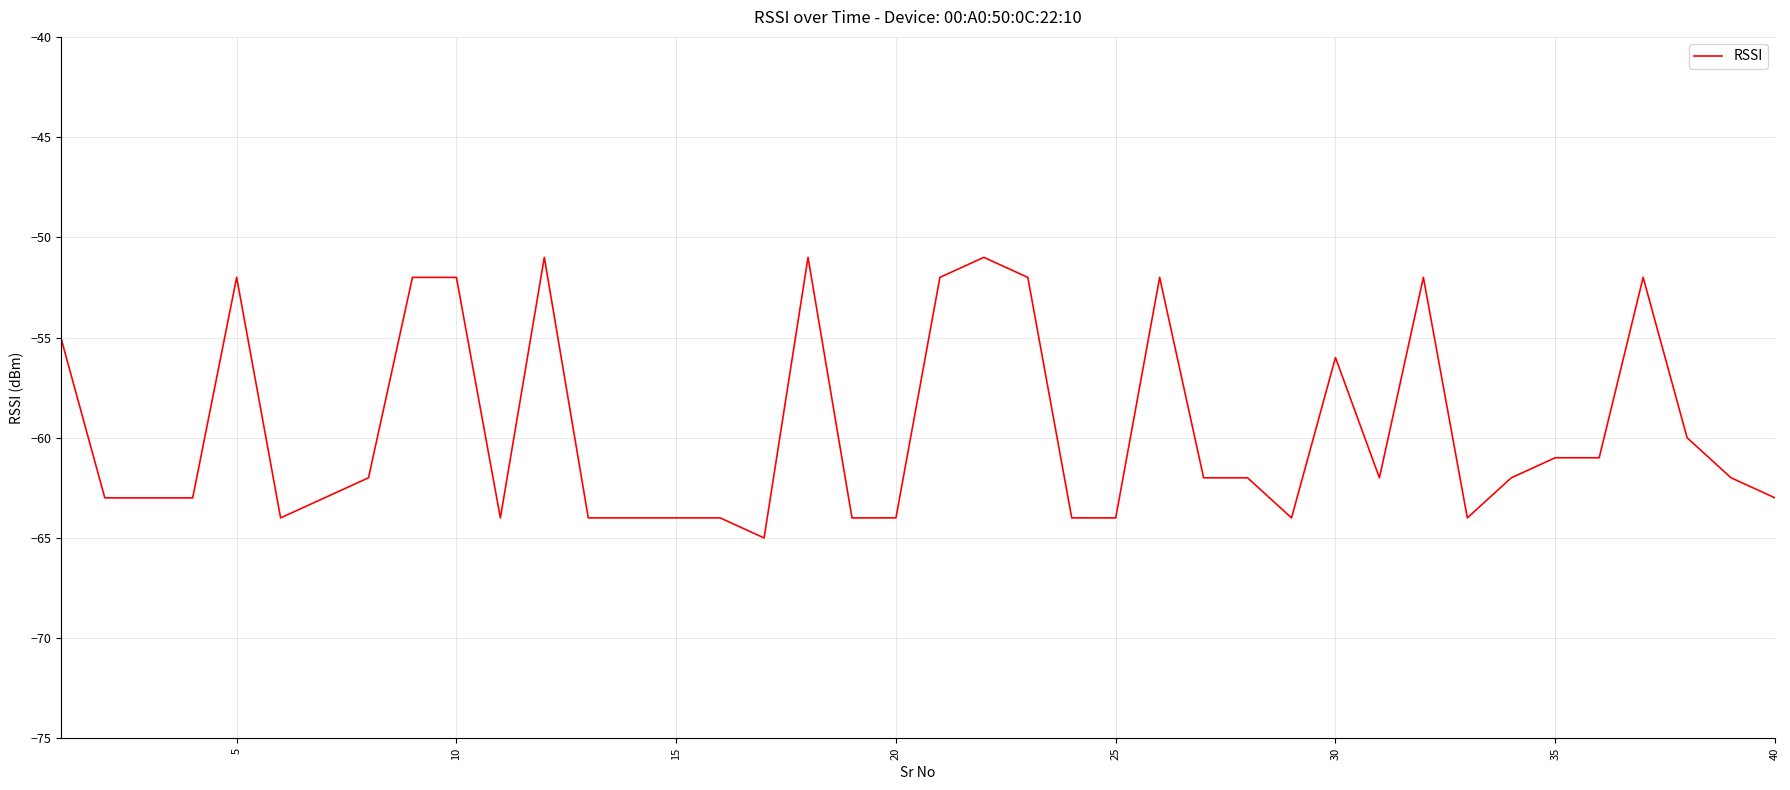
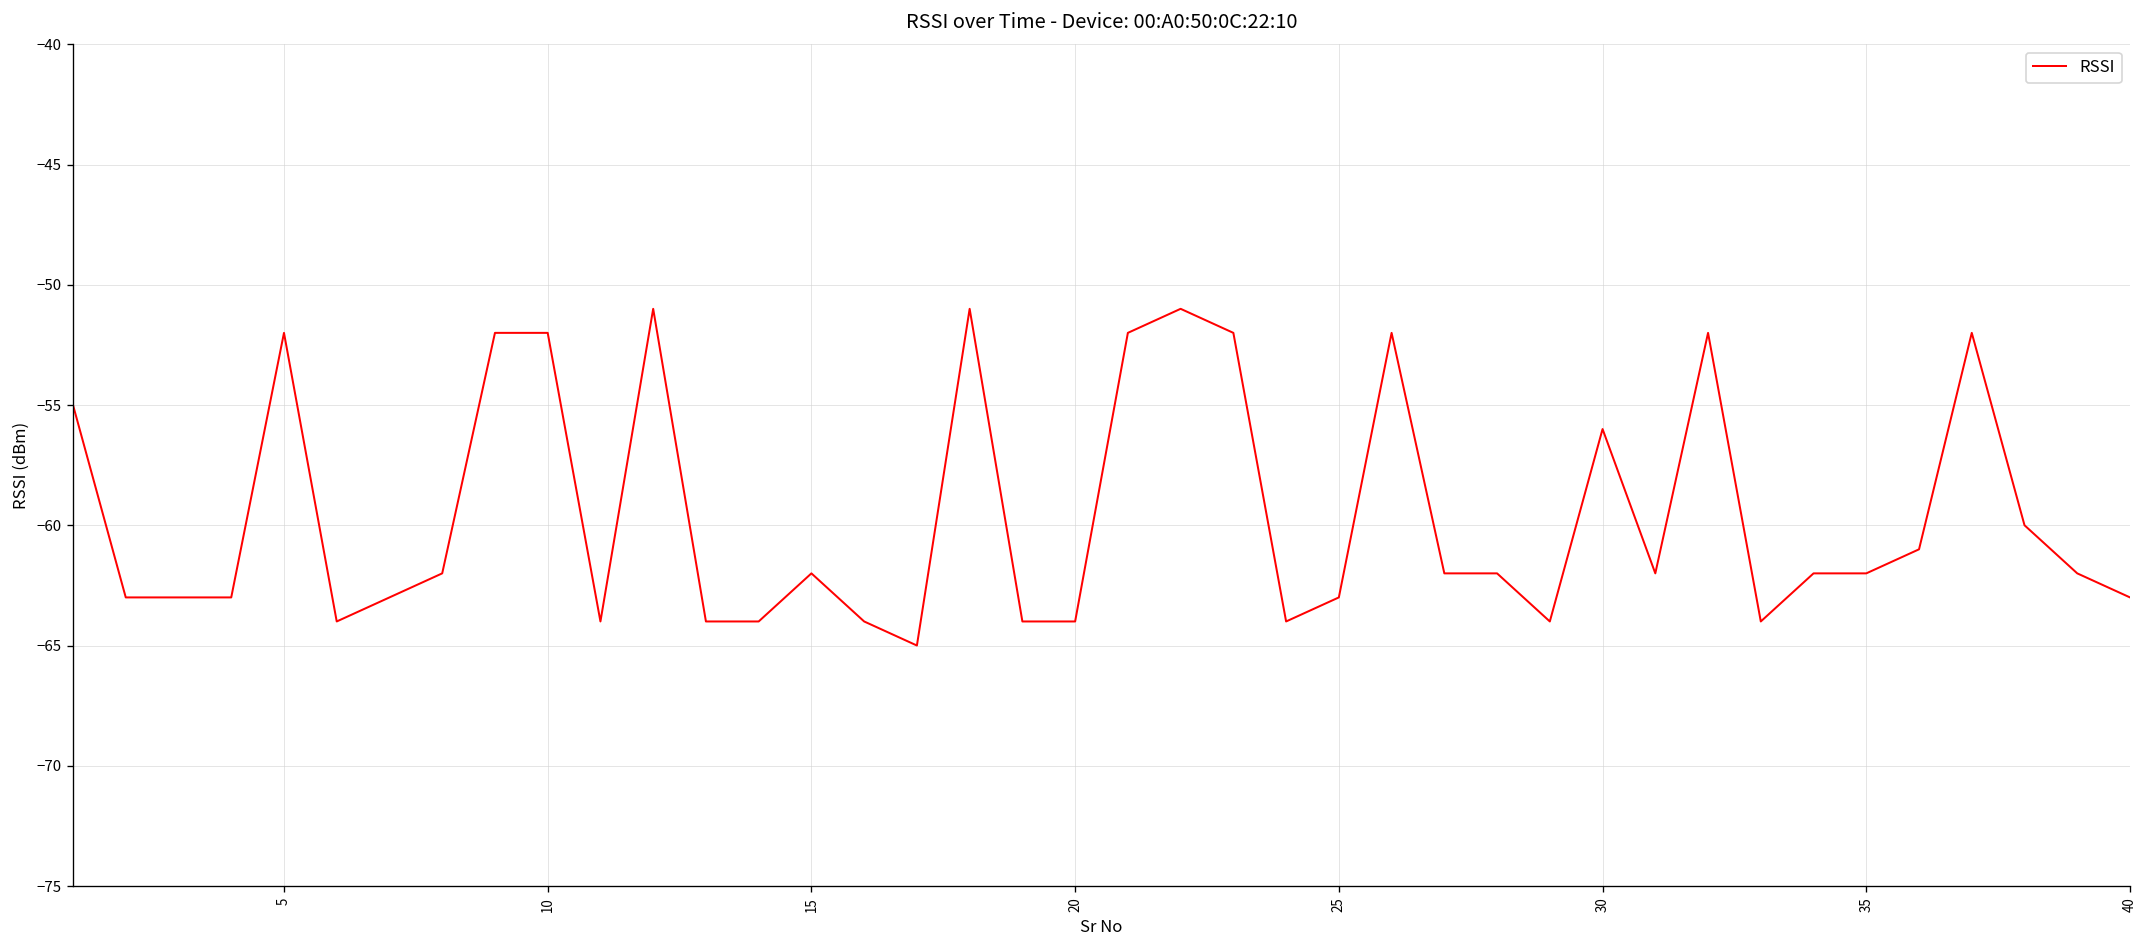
  {
    "5": -52,
    "10": -52,
-   "15": -64,
+   "15": -62,
    "20": -64,
-   "25": -64,
+   "25": -63,
    "30": -56,
-   "35": -61,
+   "35": -62,
    "40": -63
  }
